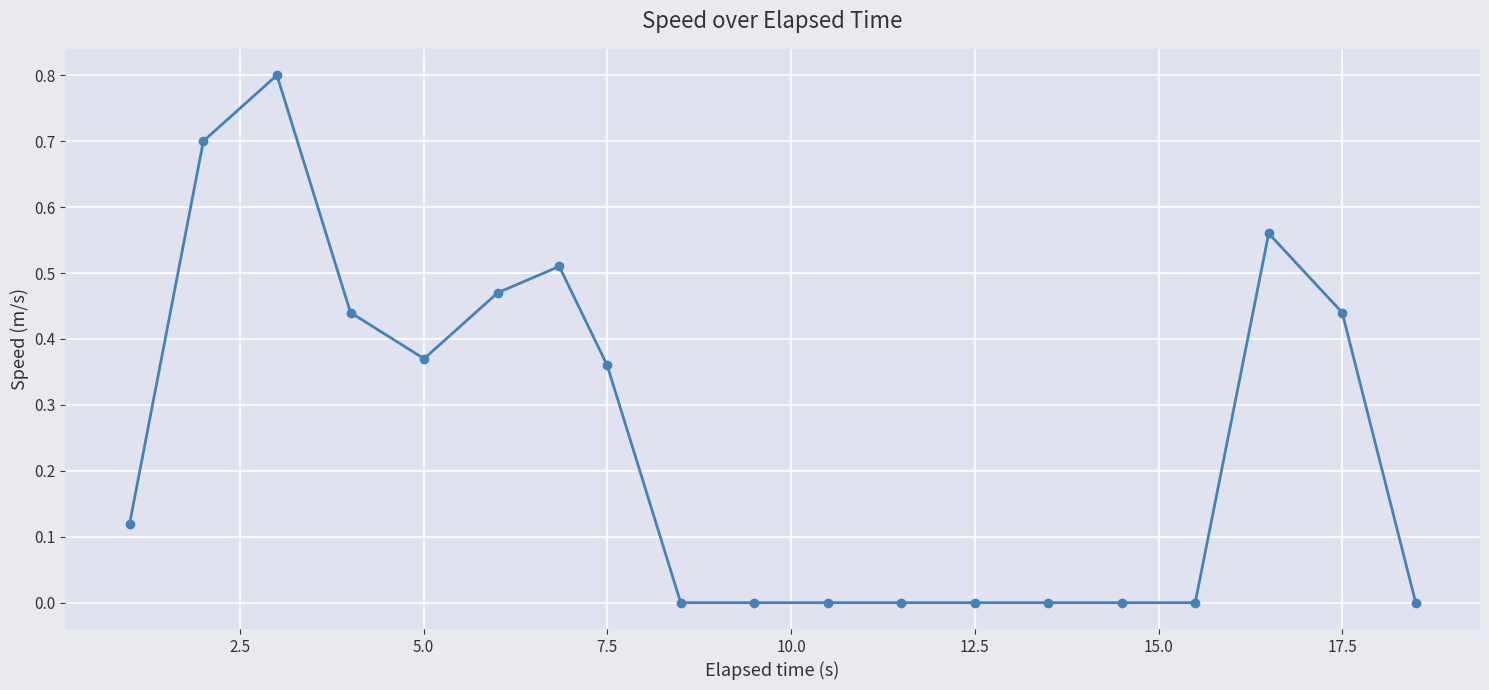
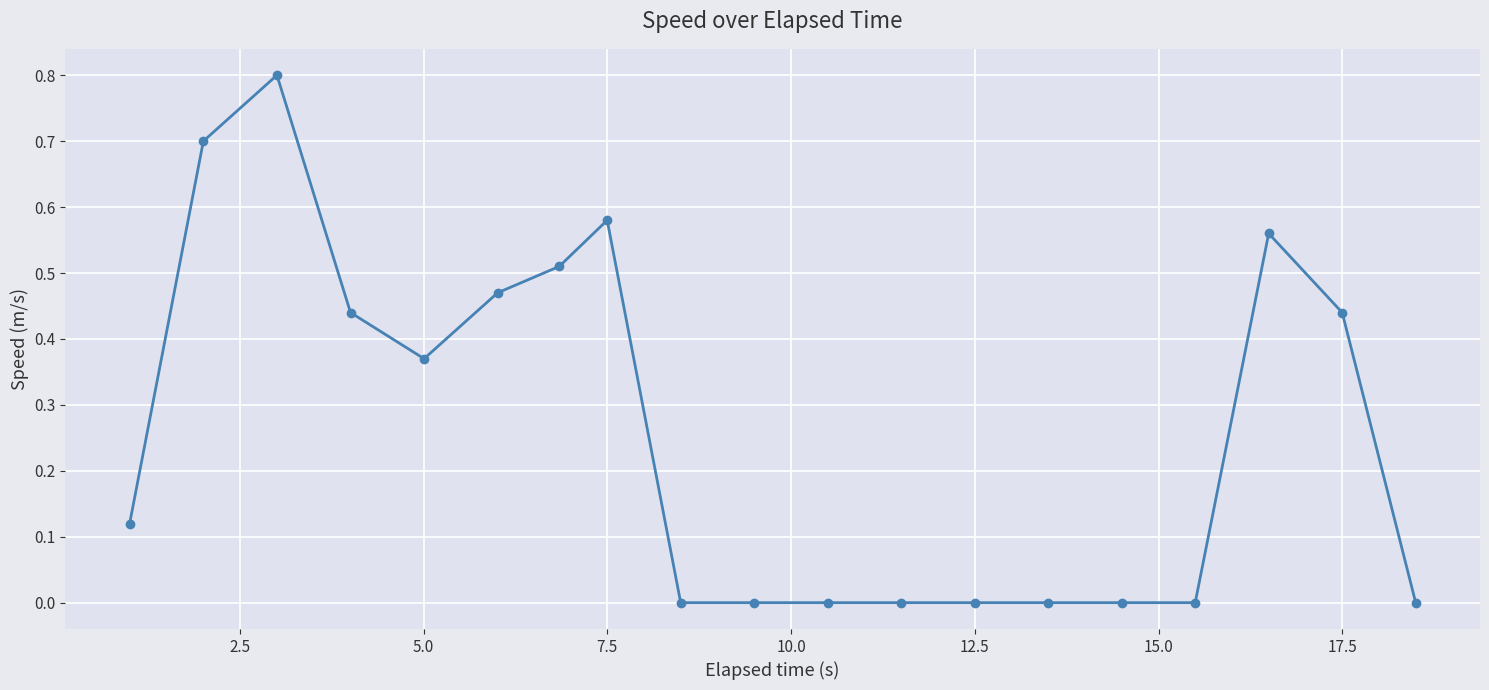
  {
    "5.0": 0.37,
-   "7.5": 0.36,
+   "7.5": 0.58,
    "12.5": 0.00,
    "17.5": 0.44
  }
